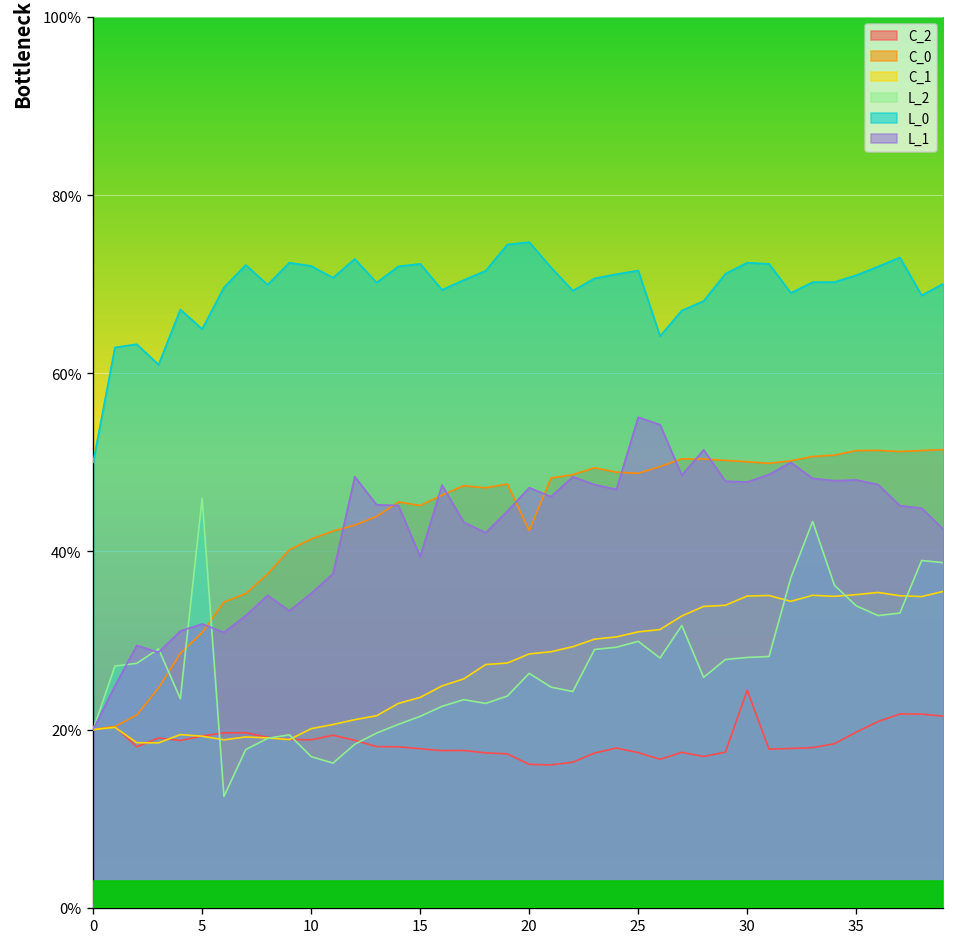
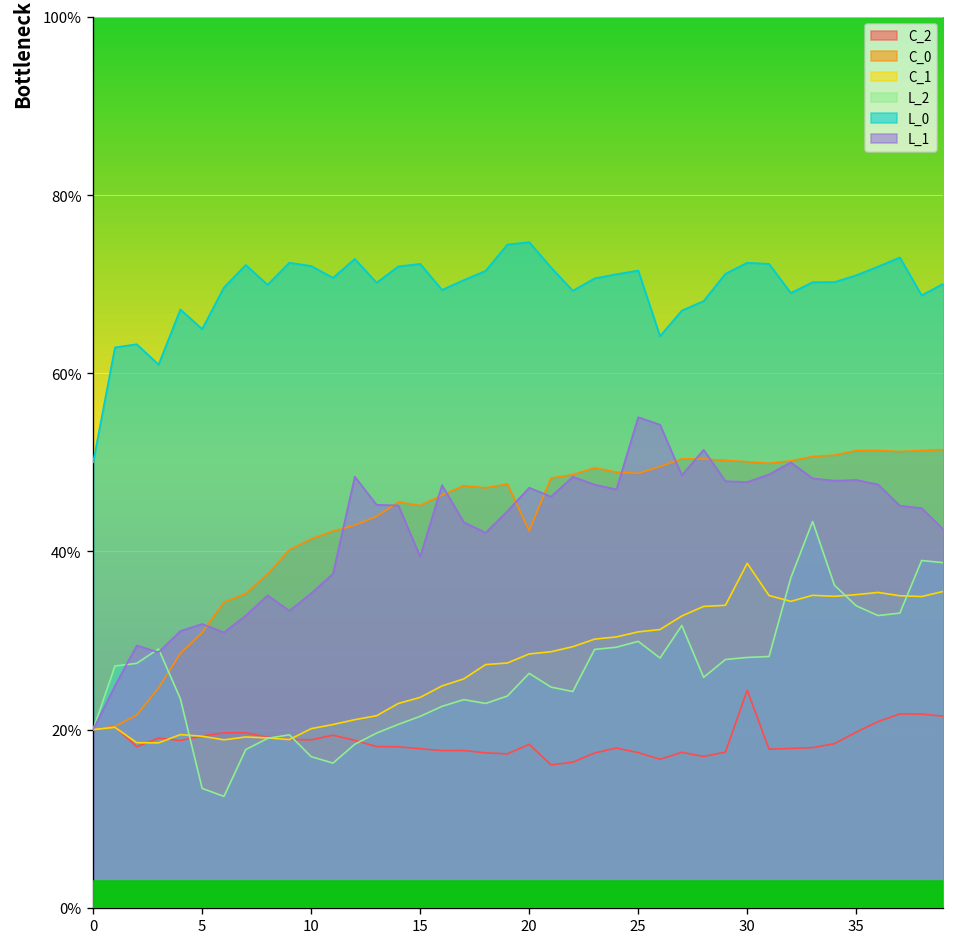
  {
    "C_2": {
      "10": "19%",
      "15": "18%",
-     "20": "16%",
+     "20": "18%",
      "25": "17%",
      "30": "24%",
      "35": "20%"
    },
    "C_0": {
      "5": "31%",
      "10": "41%",
      "15": "45%",
      "20": "42%",
      "25": "49%",
      "30": "50%",
      "35": "51%"
    },
    "C_1": {
      "10": "20%",
      "15": "24%",
      "20": "28%",
      "25": "31%",
-     "30": "35%",
+     "30": "39%",
      "35": "35%"
    },
    "L_2": {
-     "5": "46%",
+     "5": "13%",
      "10": "17%",
      "15": "21%",
      "20": "26%",
      "25": "30%",
      "30": "28%",
      "35": "34%"
    },
    "L_0": {
      "0": "50%",
      "5": "65%",
      "10": "72%",
      "15": "72%",
      "20": "75%",
      "25": "72%",
      "30": "72%",
      "35": "71%"
    },
    "L_1": {
      "5": "32%",
      "10": "35%",
      "15": "39%",
      "20": "47%",
      "25": "55%",
      "30": "48%",
      "35": "48%"
    }
  }
